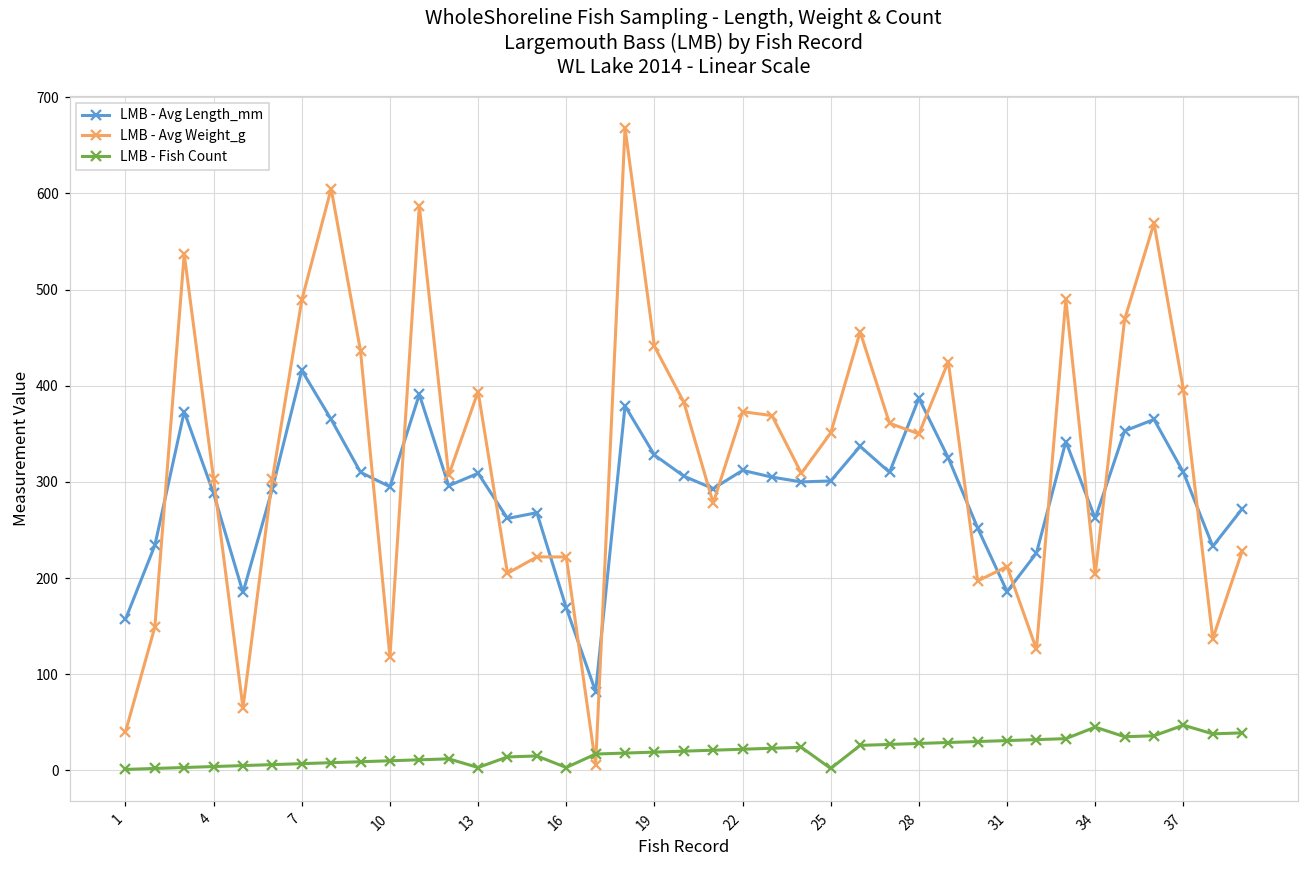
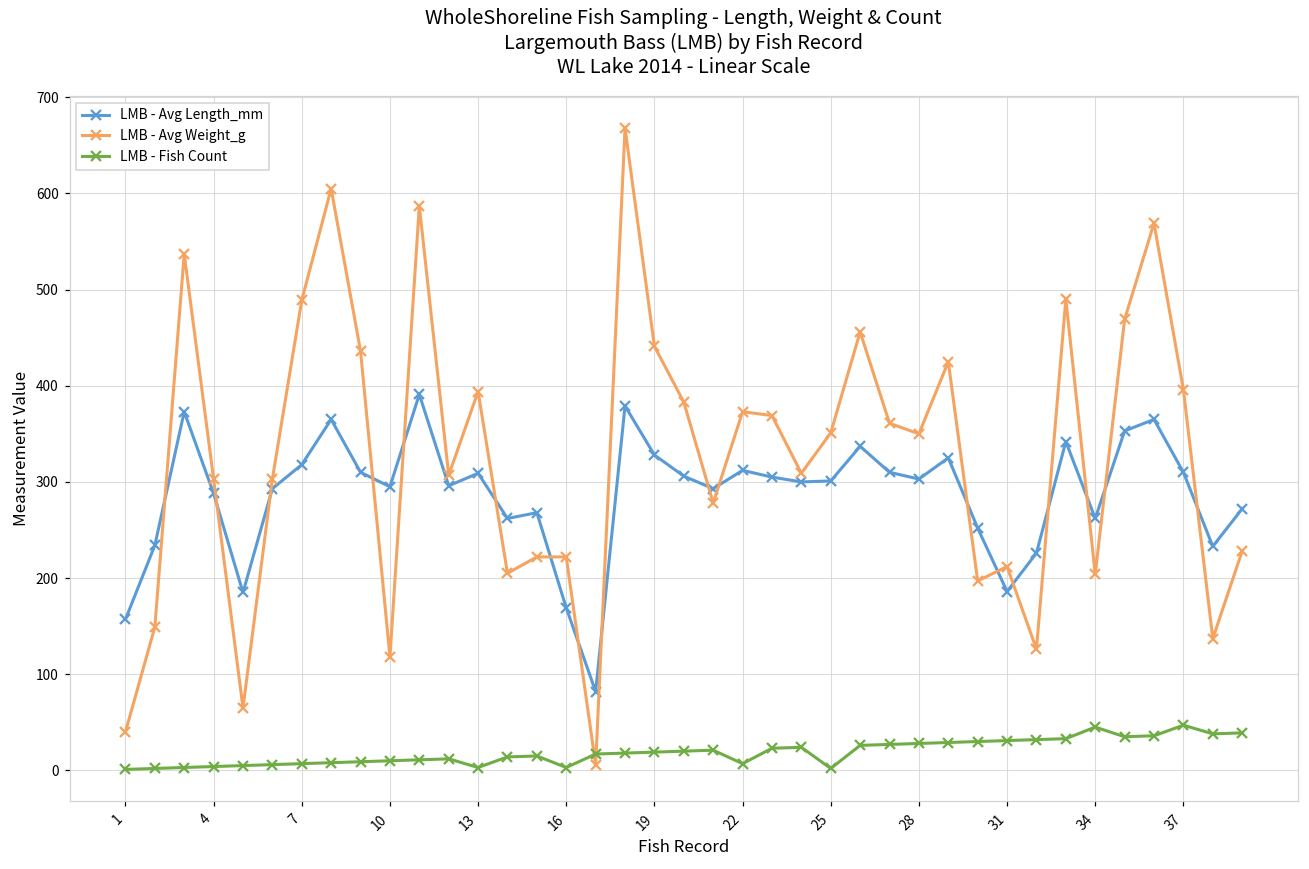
  {
    "LMB - Avg Length_mm": {
      "1": 160,
      "4": 290,
-     "7": 420,
+     "7": 320,
      "10": 300,
      "13": 310,
      "16": 170,
      "19": 330,
      "22": 310,
      "25": 300,
-     "28": 390,
+     "28": 300,
      "31": 190,
      "34": 260,
      "37": 310
    },
    "LMB - Avg Weight_g": {
      "1": 40,
      "4": 300,
      "7": 490,
      "10": 120,
      "13": 390,
      "16": 220,
      "19": 440,
      "22": 370,
      "25": 350,
      "28": 350,
      "31": 210,
      "34": 200,
      "37": 400
    },
    "LMB - Fish Count": {
      "1": 0,
      "4": 0,
      "7": 10,
      "10": 10,
      "13": 0,
      "16": 0,
      "19": 20,
-     "22": 20,
+     "22": 10,
      "25": 0,
      "28": 30,
      "31": 30,
      "34": 50,
      "37": 50
    }
  }
